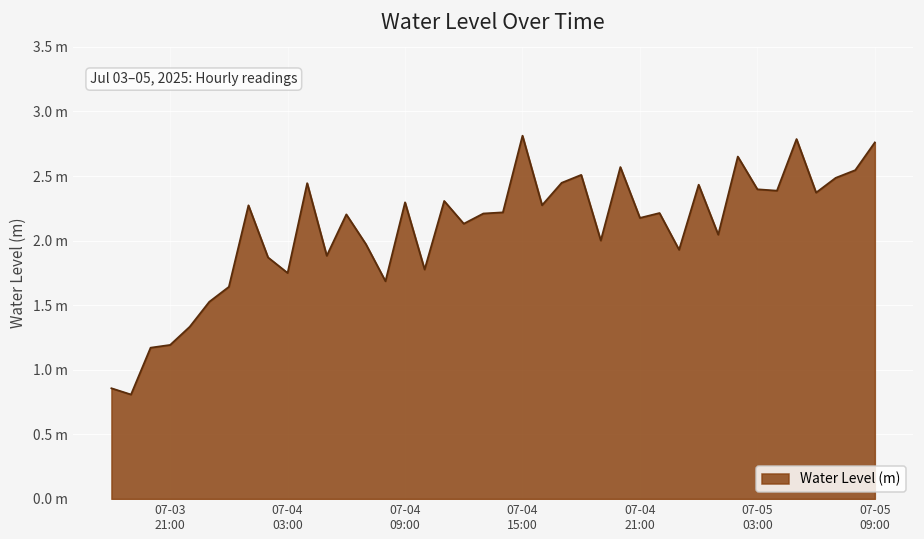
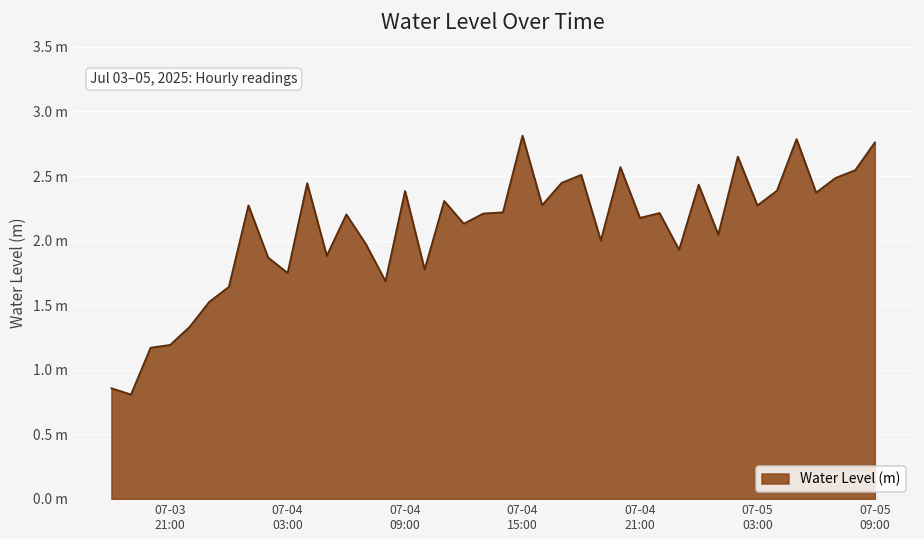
  {
    "07-03 21:00": "1.19 m",
    "07-04 03:00": "1.75 m",
-   "07-04 09:00": "2.30 m",
+   "07-04 09:00": "2.38 m",
    "07-04 15:00": "2.81 m",
    "07-04 21:00": "2.18 m",
-   "07-05 03:00": "2.40 m",
+   "07-05 03:00": "2.27 m",
    "07-05 09:00": "2.76 m"
  }
